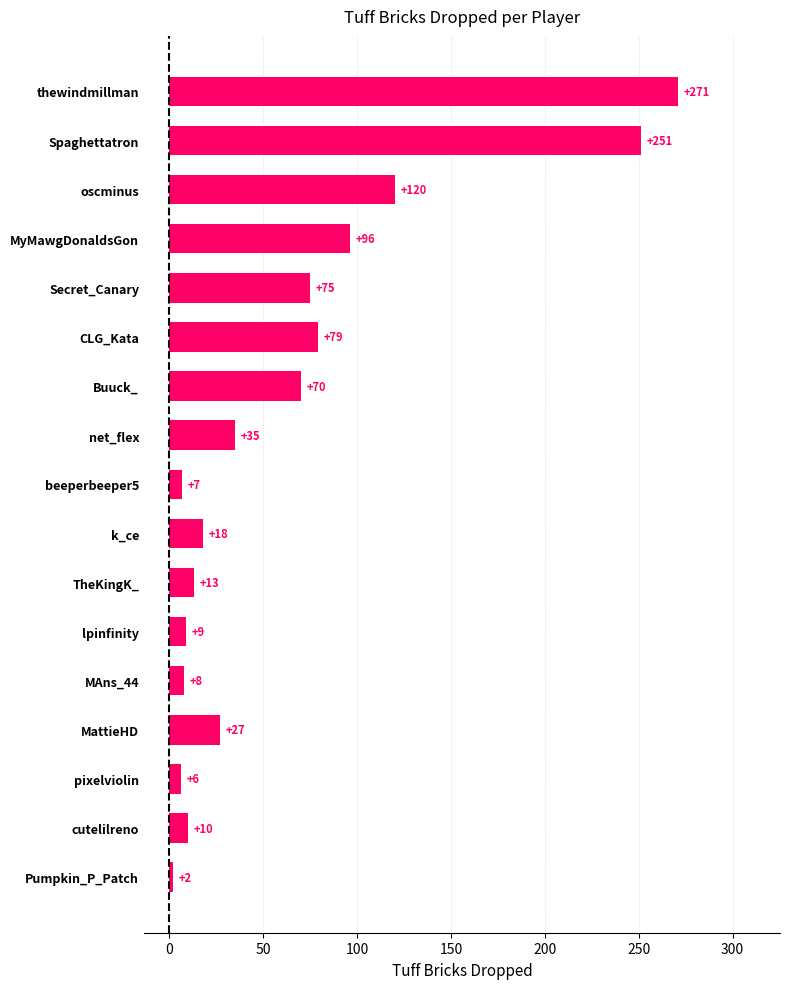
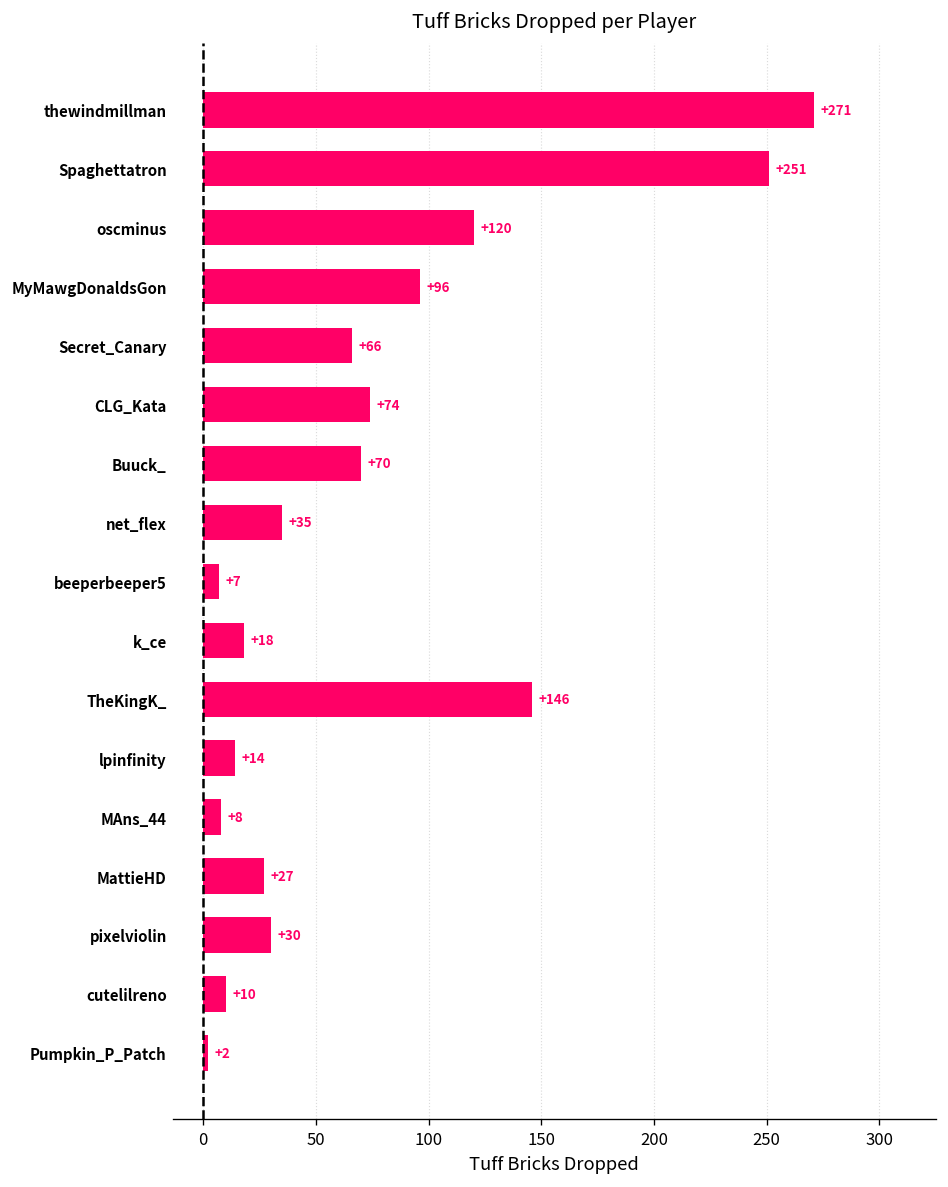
  {
    "thewindmillman": "+271",
    "Spaghettatron": "+251",
    "oscminus": "+120",
    "MyMawgDonaldsGon": "+96",
-   "Secret_Canary": "+75",
-   "CLG_Kata": "+79",
+   "Secret_Canary": "+66",
+   "CLG_Kata": "+74",
    "Buuck_": "+70",
    "net_flex": "+35",
    "beeperbeeper5": "+7",
    "k_ce": "+18",
-   "TheKingK_": "+13",
-   "lpinfinity": "+9",
+   "TheKingK_": "+146",
+   "lpinfinity": "+14",
    "MAns_44": "+8",
    "MattieHD": "+27",
-   "pixelviolin": "+6",
+   "pixelviolin": "+30",
    "cutelilreno": "+10",
    "Pumpkin_P_Patch": "+2"
  }
